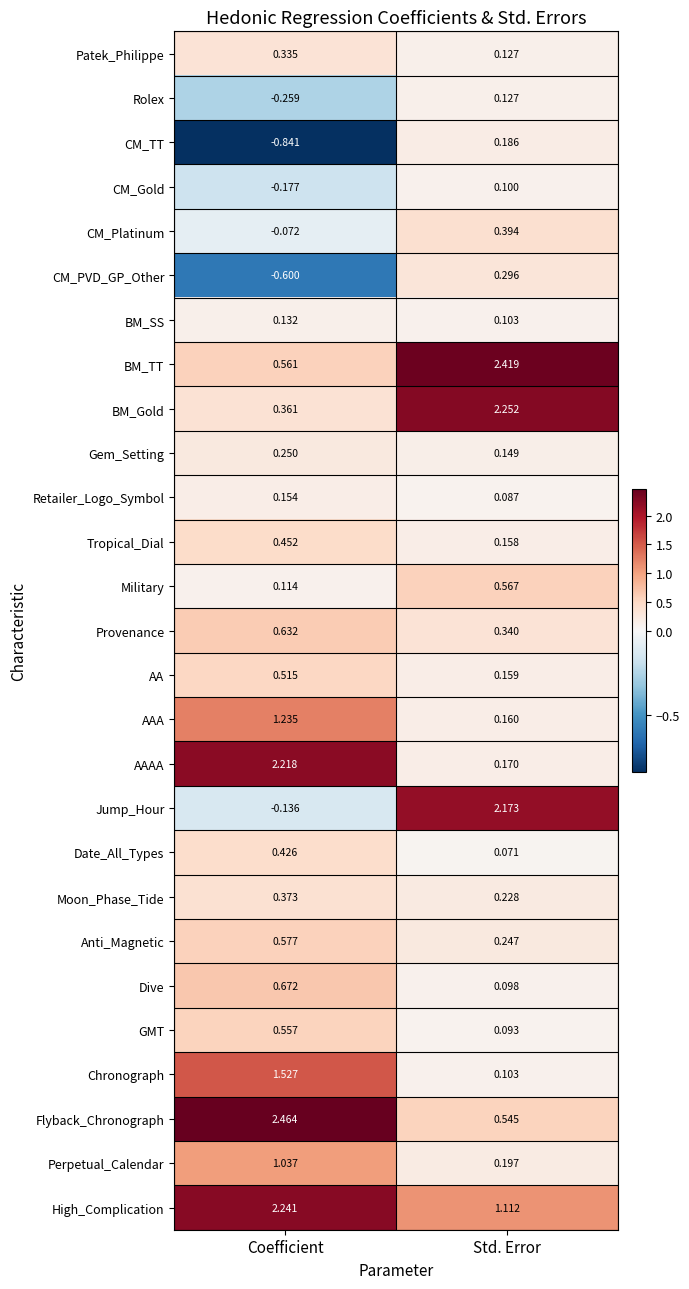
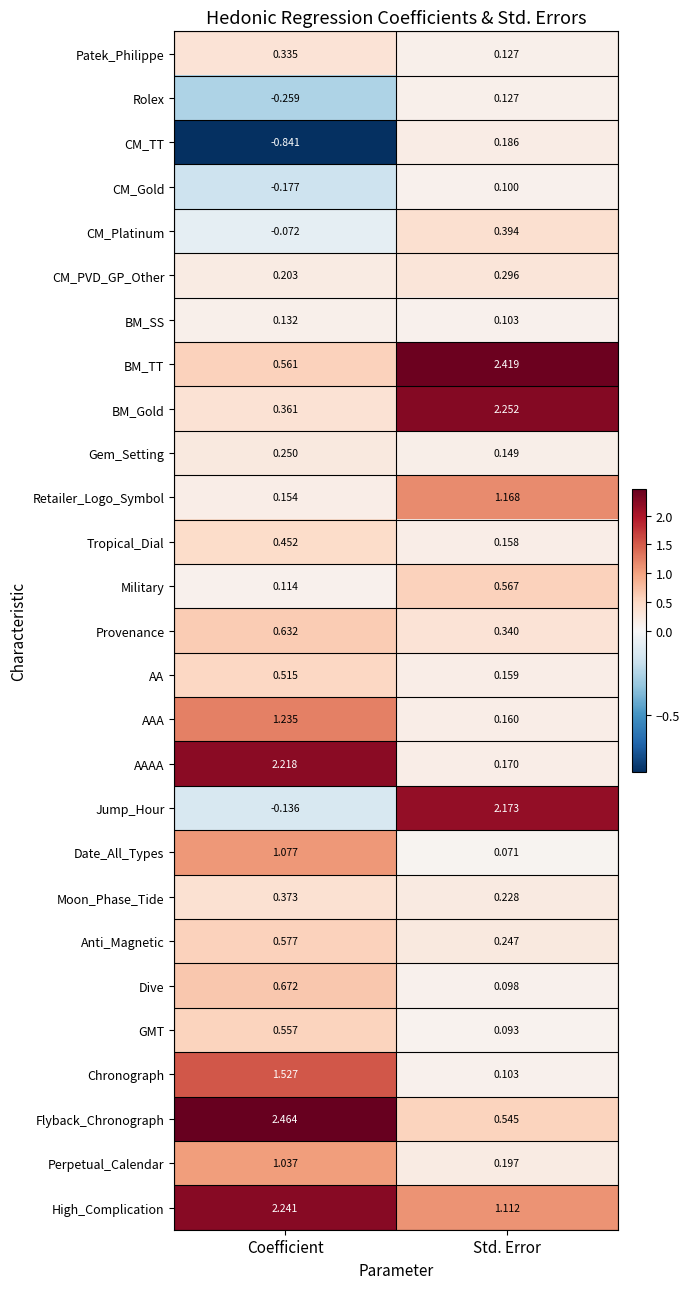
  {
    "Patek_Philippe": {
      "Coefficient": 0.335,
      "Std. Error": 0.127
    },
    "Rolex": {
      "Coefficient": -0.259,
      "Std. Error": 0.127
    },
    "CM_TT": {
      "Coefficient": -0.841,
      "Std. Error": 0.186
    },
    "CM_Gold": {
      "Coefficient": -0.177,
      "Std. Error": 0.100
    },
    "CM_Platinum": {
      "Coefficient": -0.072,
      "Std. Error": 0.394
    },
    "CM_PVD_GP_Other": {
-     "Coefficient": -0.600,
+     "Coefficient": 0.203,
      "Std. Error": 0.296
    },
    "BM_SS": {
      "Coefficient": 0.132,
      "Std. Error": 0.103
    },
    "BM_TT": {
      "Coefficient": 0.561,
      "Std. Error": 2.419
    },
    "BM_Gold": {
      "Coefficient": 0.361,
      "Std. Error": 2.252
    },
    "Gem_Setting": {
      "Coefficient": 0.250,
      "Std. Error": 0.149
    },
    "Retailer_Logo_Symbol": {
      "Coefficient": 0.154,
-     "Std. Error": 0.087
+     "Std. Error": 1.168
    },
    "Tropical_Dial": {
      "Coefficient": 0.452,
      "Std. Error": 0.158
    },
    "Military": {
      "Coefficient": 0.114,
      "Std. Error": 0.567
    },
    "Provenance": {
      "Coefficient": 0.632,
      "Std. Error": 0.340
    },
    "AA": {
      "Coefficient": 0.515,
      "Std. Error": 0.159
    },
    "AAA": {
      "Coefficient": 1.235,
      "Std. Error": 0.160
    },
    "AAAA": {
      "Coefficient": 2.218,
      "Std. Error": 0.170
    },
    "Jump_Hour": {
      "Coefficient": -0.136,
      "Std. Error": 2.173
    },
    "Date_All_Types": {
-     "Coefficient": 0.426,
+     "Coefficient": 1.077,
      "Std. Error": 0.071
    },
    "Moon_Phase_Tide": {
      "Coefficient": 0.373,
      "Std. Error": 0.228
    },
    "Anti_Magnetic": {
      "Coefficient": 0.577,
      "Std. Error": 0.247
    },
    "Dive": {
      "Coefficient": 0.672,
      "Std. Error": 0.098
    },
    "GMT": {
      "Coefficient": 0.557,
      "Std. Error": 0.093
    },
    "Chronograph": {
      "Coefficient": 1.527,
      "Std. Error": 0.103
    },
    "Flyback_Chronograph": {
      "Coefficient": 2.464,
      "Std. Error": 0.545
    },
    "Perpetual_Calendar": {
      "Coefficient": 1.037,
      "Std. Error": 0.197
    },
    "High_Complication": {
      "Coefficient": 2.241,
      "Std. Error": 1.112
    }
  }
